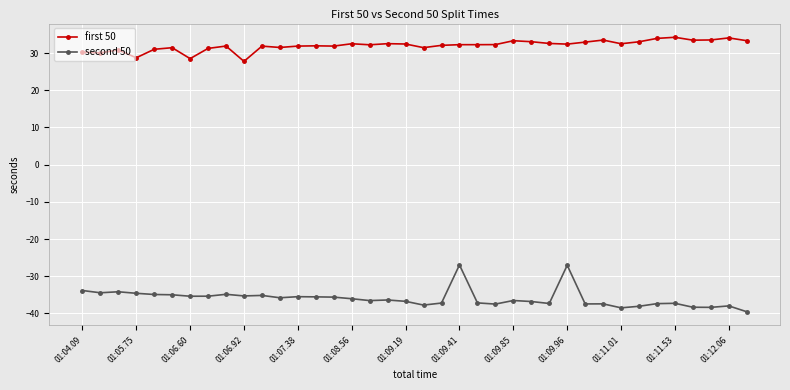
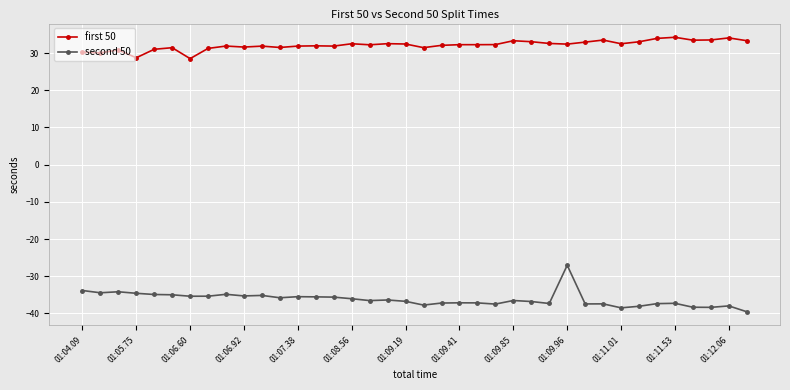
  {
    "first 50": {
      "01:05.75": 29,
      "01:06.60": 29,
-     "01:06.92": 28,
+     "01:06.92": 32,
      "01:07.38": 32,
      "01:08.56": 33,
      "01:09.19": 32,
      "01:09.41": 32,
      "01:09.85": 33,
      "01:09.96": 32,
      "01:11.01": 33,
      "01:11.53": 34,
      "01:12.06": 34
    },
    "second 50": {
      "01:04.09": -34,
      "01:05.75": -35,
      "01:06.60": -35,
      "01:06.92": -35,
      "01:07.38": -36,
      "01:08.56": -36,
      "01:09.19": -37,
-     "01:09.41": -27,
+     "01:09.41": -37,
      "01:09.85": -37,
      "01:09.96": -27,
      "01:11.01": -39,
      "01:11.53": -37,
      "01:12.06": -38
    }
  }
